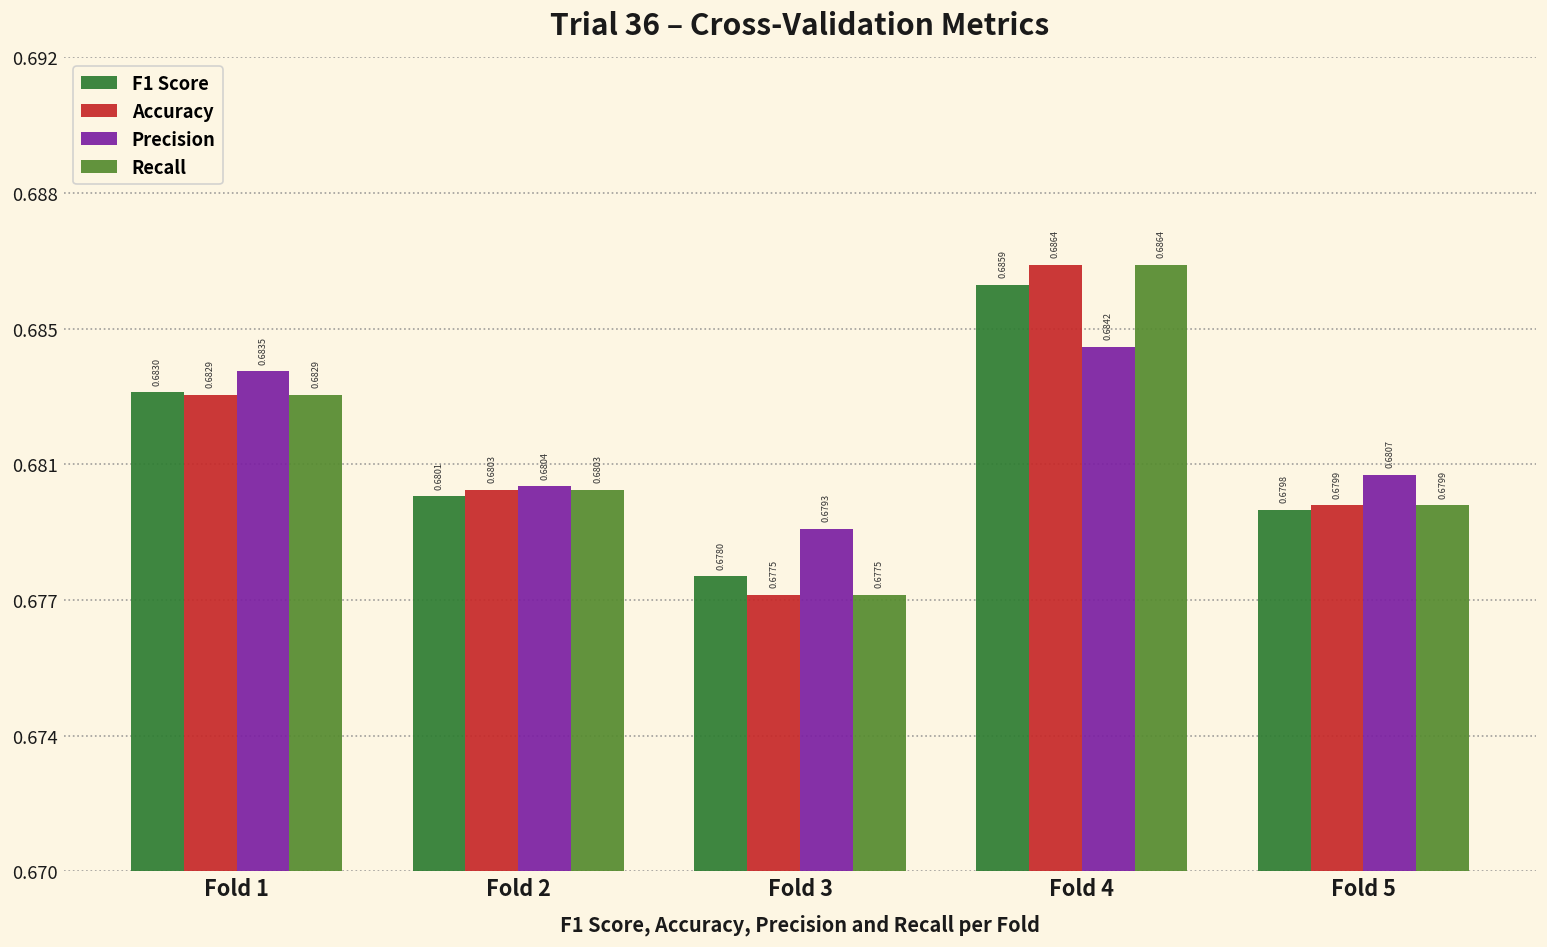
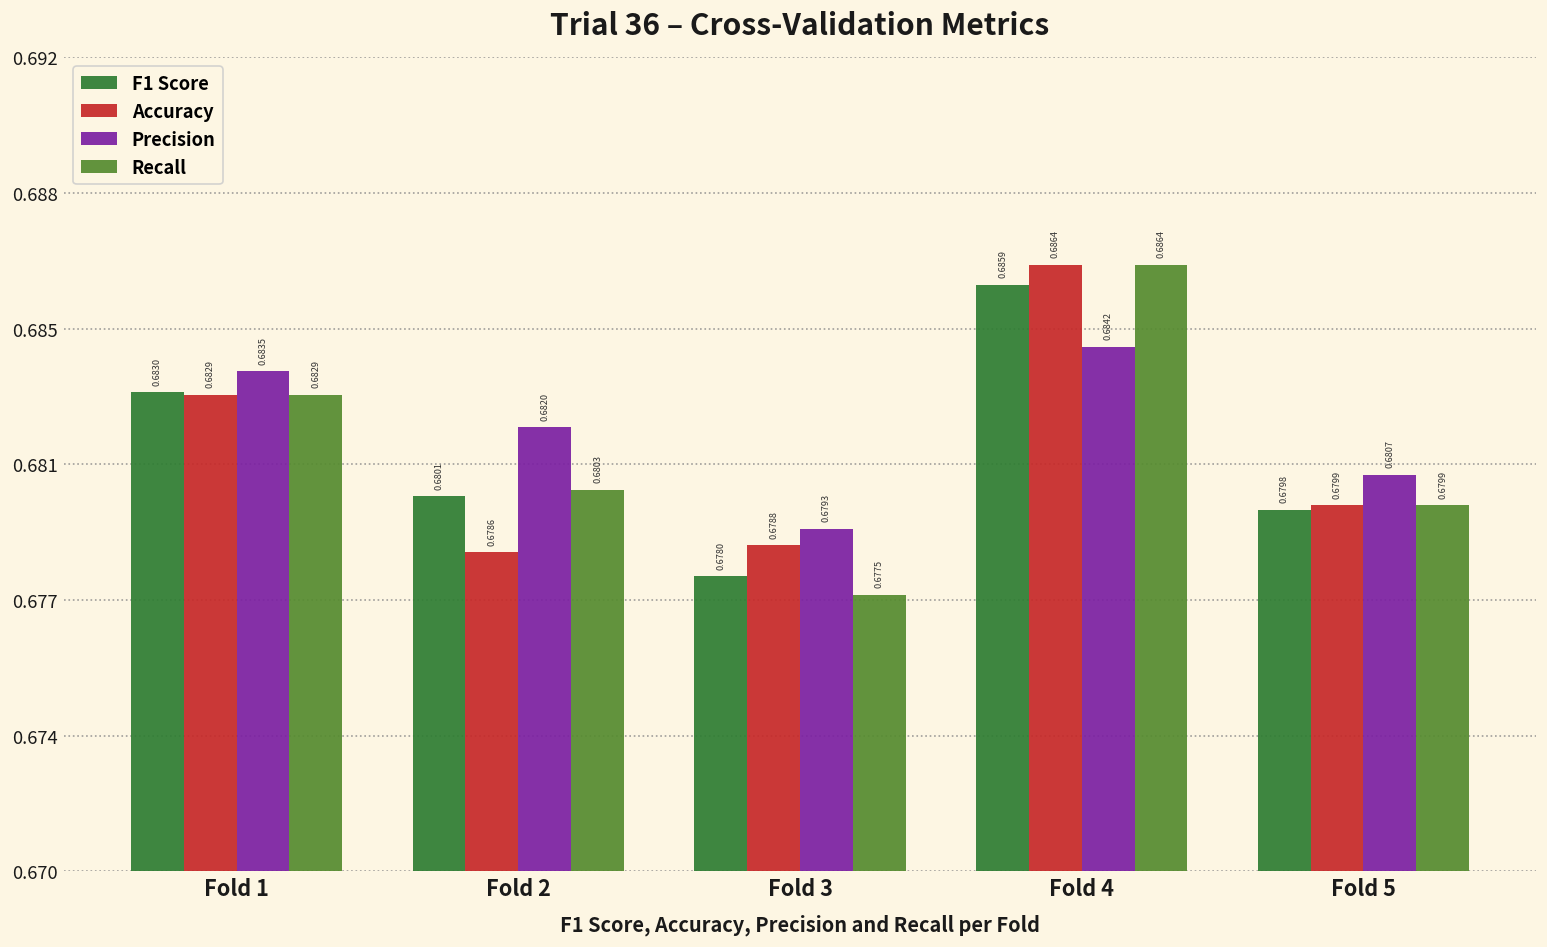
  {
    "Accuracy": {
      "Fold 1": 0.6829,
-     "Fold 2": 0.6803,
-     "Fold 3": 0.6775,
+     "Fold 2": 0.6786,
+     "Fold 3": 0.6788,
      "Fold 4": 0.6864,
      "Fold 5": 0.6799
    },
    "Precision": {
      "Fold 1": 0.6835,
-     "Fold 2": 0.6804,
+     "Fold 2": 0.6820,
      "Fold 3": 0.6793,
      "Fold 4": 0.6842,
      "Fold 5": 0.6807
    }
  }
